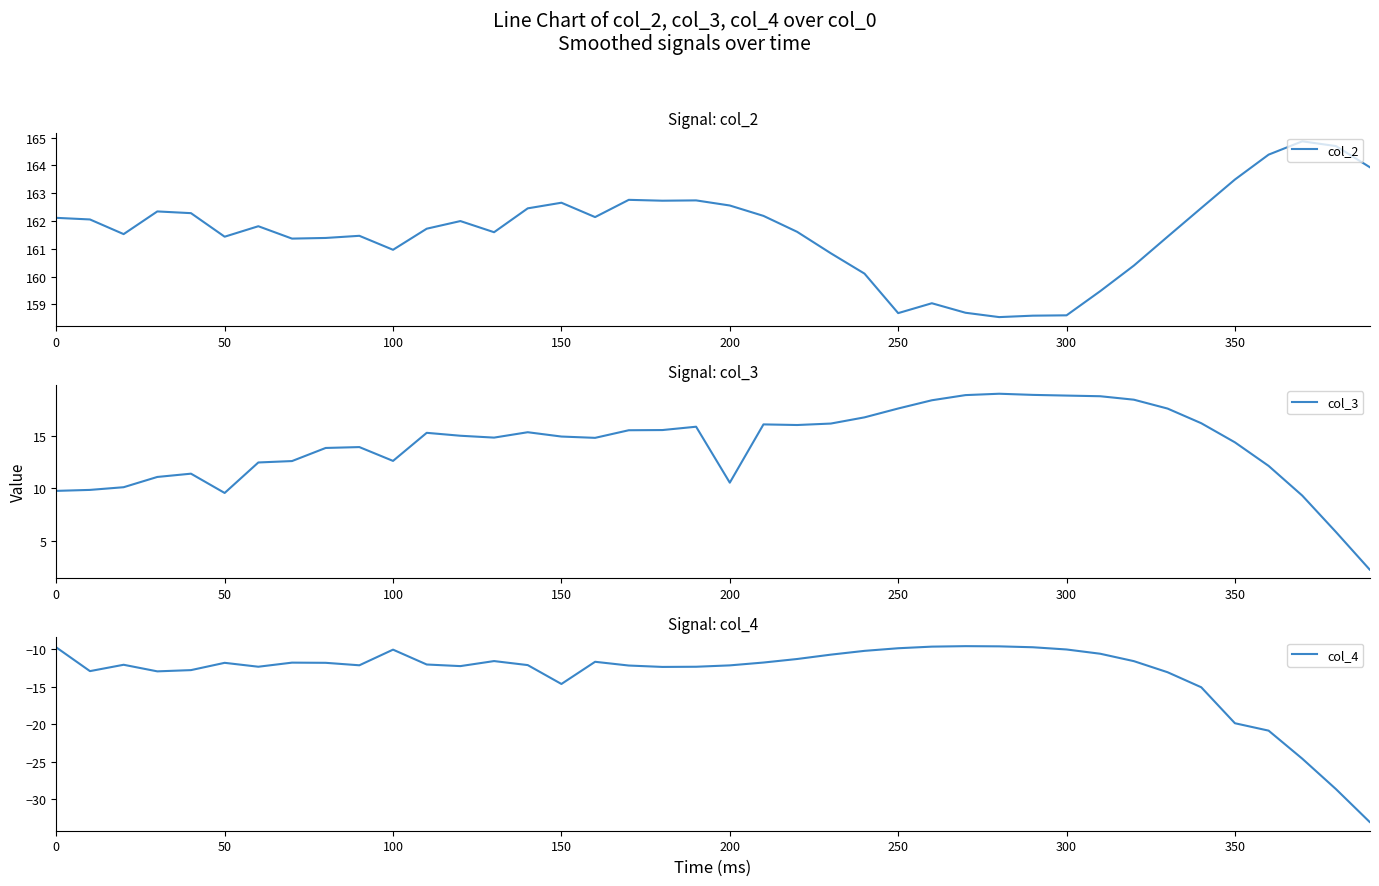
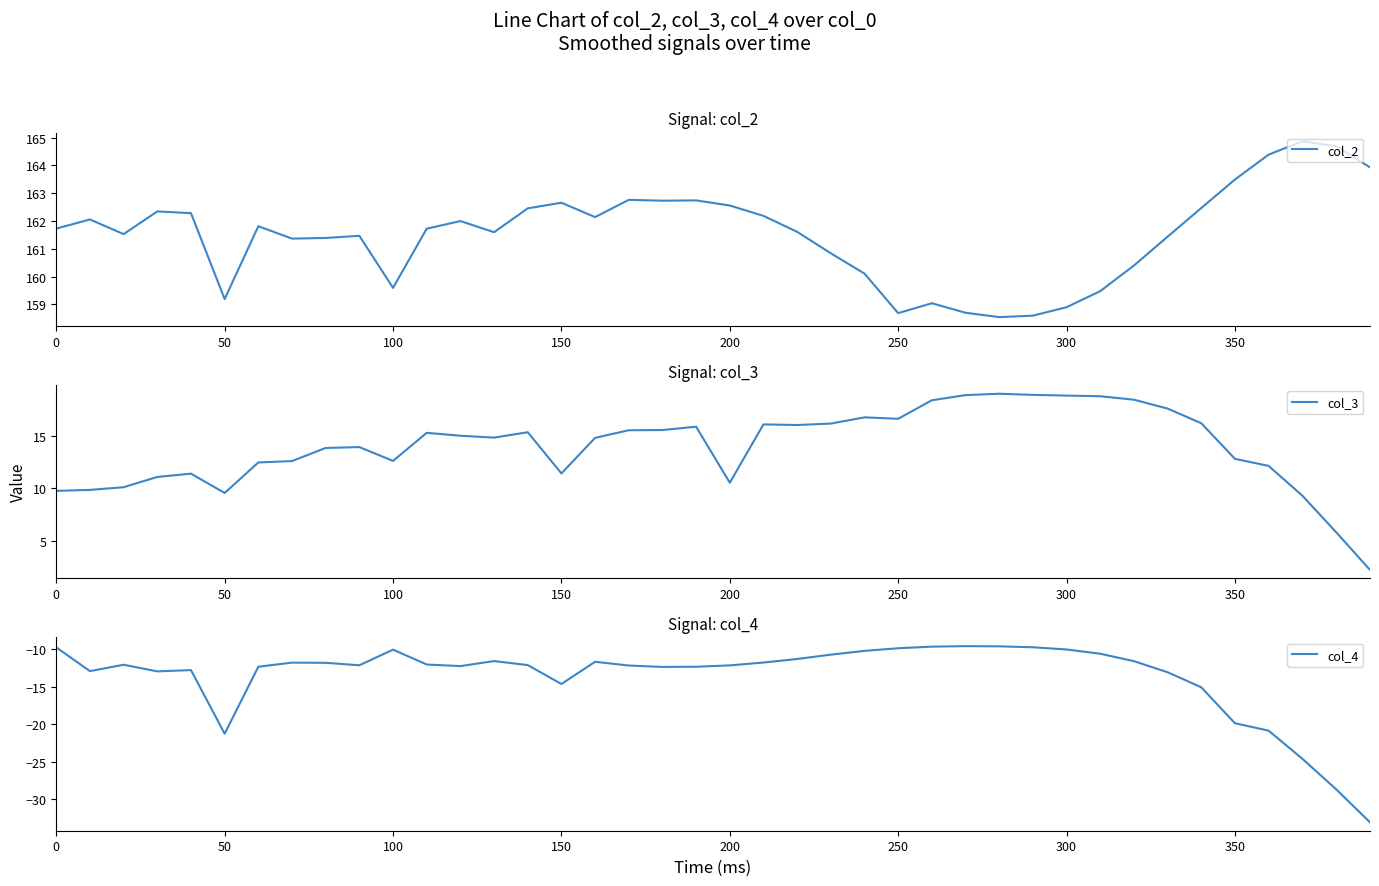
  {
    "Signal: col_2": {
-     "0": 162.1,
-     "50": 161.4,
-     "100": 161.0,
+     "0": 161.7,
+     "50": 159.2,
+     "100": 159.6,
      "150": 162.7,
      "200": 162.6,
      "250": 158.7,
-     "300": 158.6,
+     "300": 158.9,
      "350": 163.5
    },
    "Signal: col_3": {
      "0": 9.8,
      "50": 9.6,
      "100": 12.6,
-     "150": 14.9,
+     "150": 11.4,
      "200": 10.5,
-     "250": 17.6,
+     "250": 16.6,
      "300": 18.8,
-     "350": 14.4
+     "350": 12.8
    },
    "Signal: col_4": {
      "0": -10,
-     "50": -12,
+     "50": -21,
      "100": -10,
      "150": -15,
      "200": -12,
      "250": -10,
      "300": -10,
      "350": -20
    }
  }
